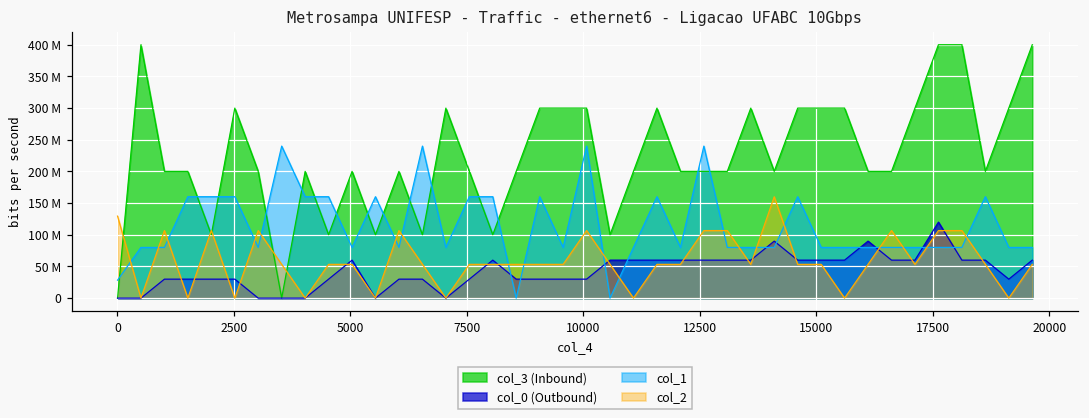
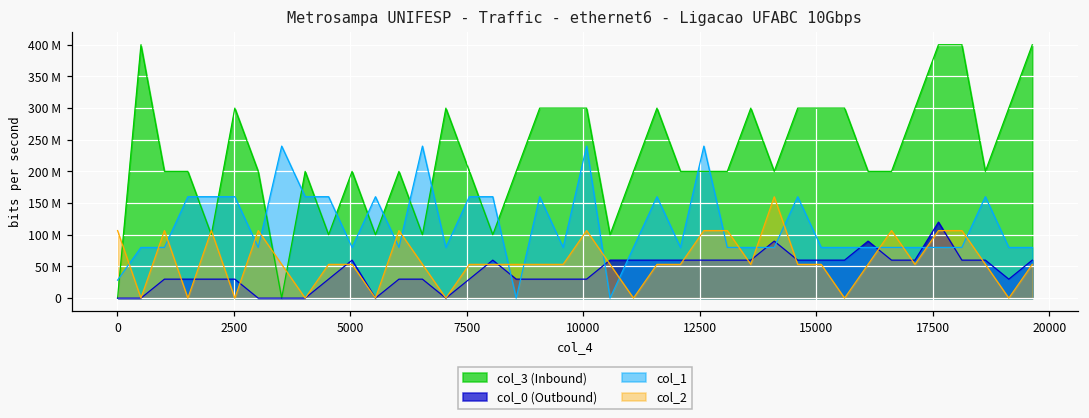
  {
    "col_1": {
      "0": 30000000
    },
    "col_2": {
-     "0": 130000000
+     "0": 110000000
    }
  }
